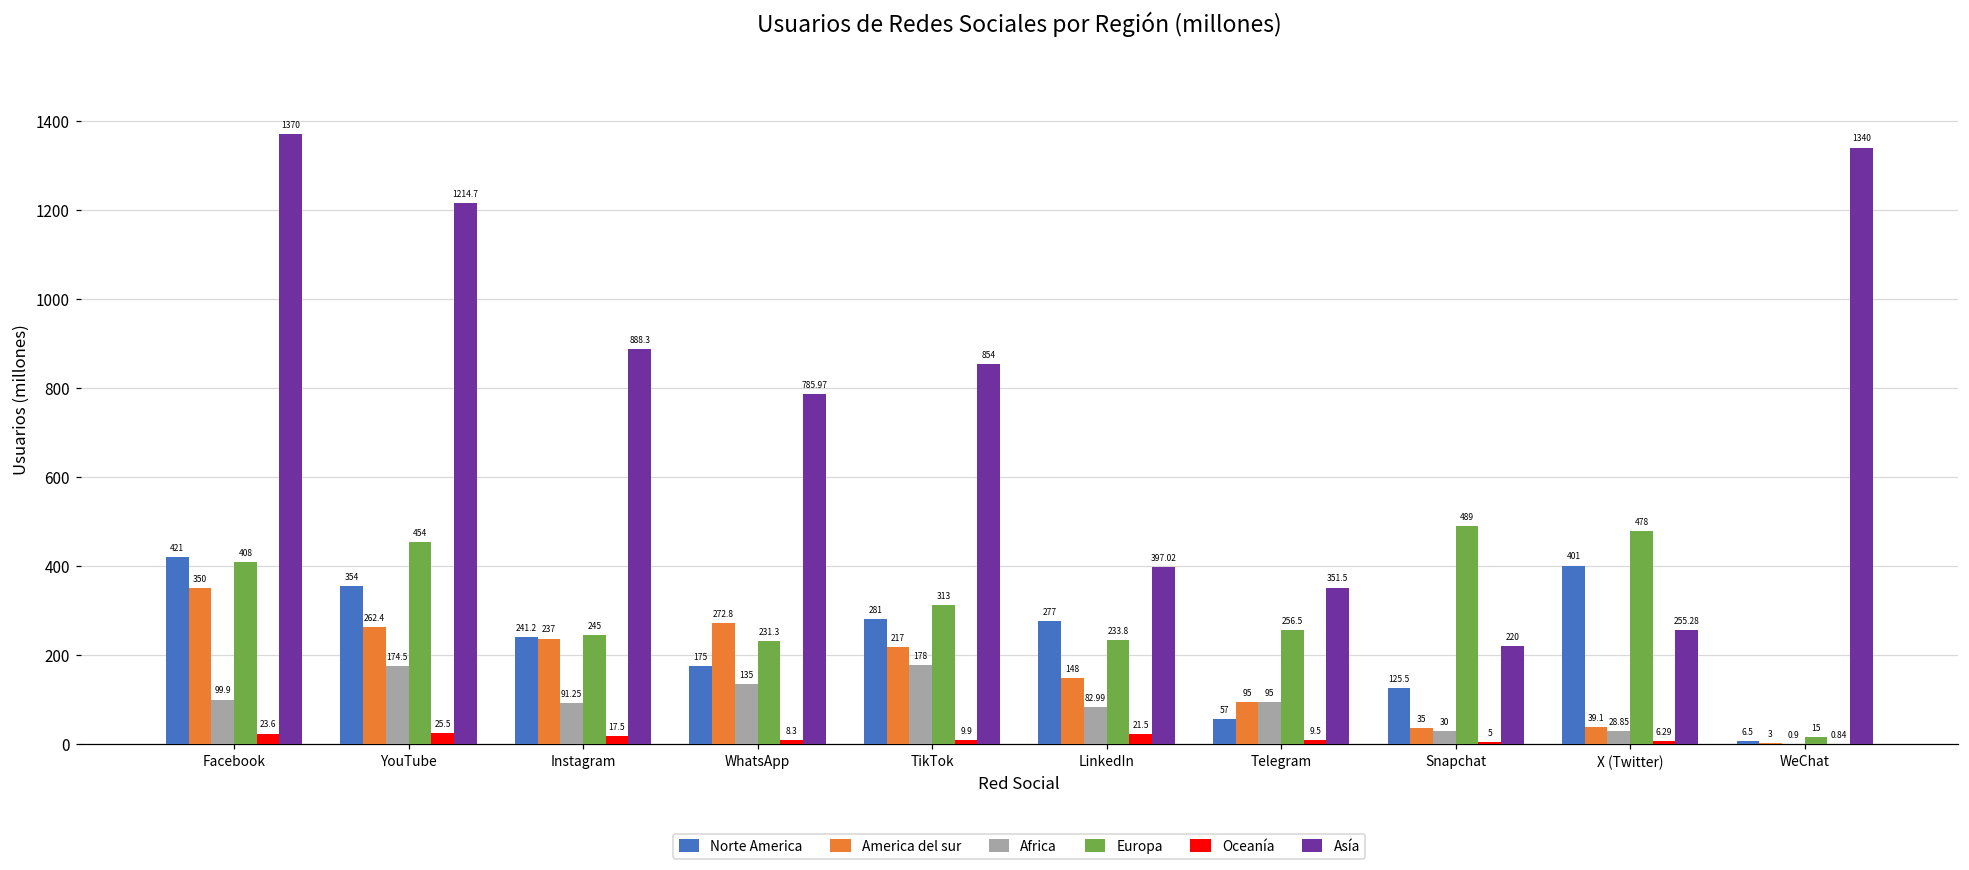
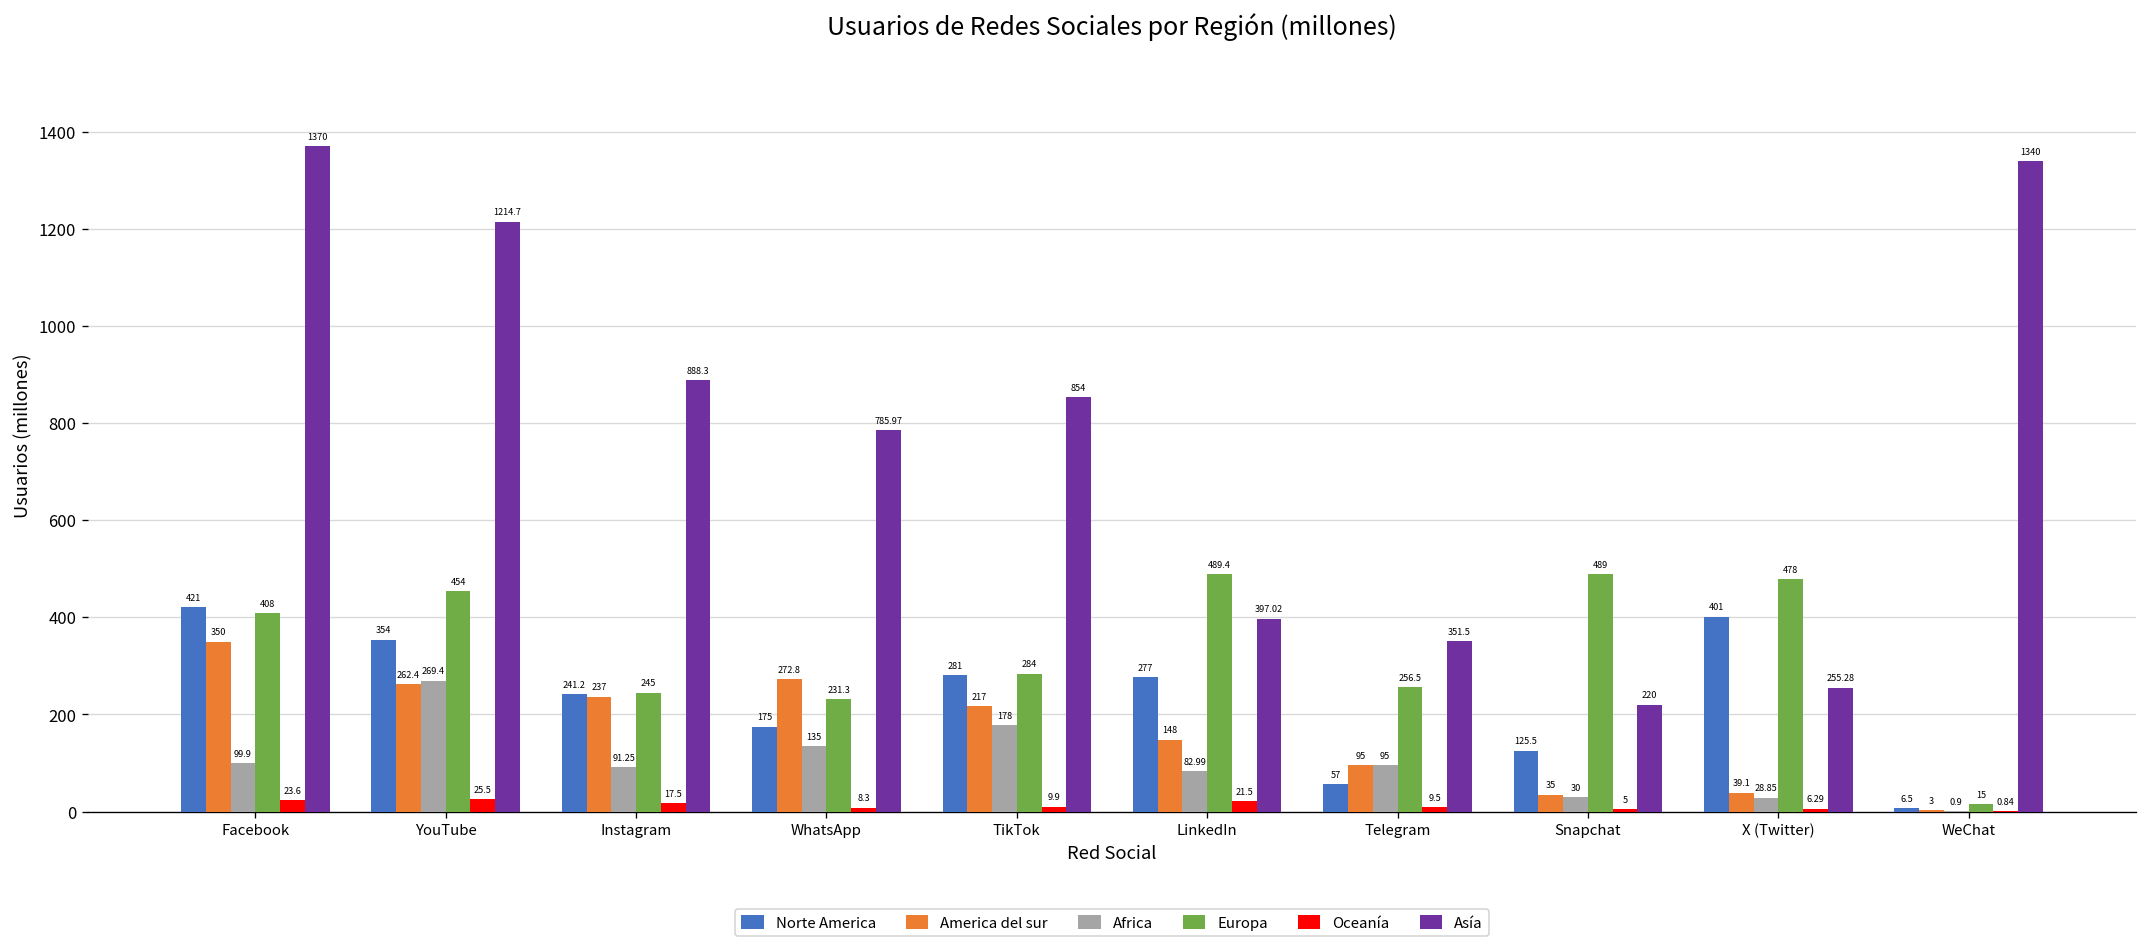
  {
    "Norte America": {
      "Facebook": 421,
      "YouTube": 354,
      "Instagram": 241.2,
      "WhatsApp": 175,
      "TikTok": 281,
      "LinkedIn": 277,
      "Telegram": 57,
      "Snapchat": 125.5,
      "X (Twitter)": 401,
      "WeChat": 6.5
    },
    "America del sur": {
      "Facebook": 350,
      "YouTube": 262.4,
      "Instagram": 237,
      "WhatsApp": 272.8,
      "TikTok": 217,
      "LinkedIn": 148,
      "Telegram": 95,
      "Snapchat": 35,
      "X (Twitter)": 39.1,
      "WeChat": 3
    },
    "Africa": {
      "Facebook": 99.9,
-     "YouTube": 174.5,
+     "YouTube": 269.4,
      "Instagram": 91.25,
      "WhatsApp": 135,
      "TikTok": 178,
      "LinkedIn": 82.99,
      "Telegram": 95,
      "Snapchat": 30,
      "X (Twitter)": 28.85,
      "WeChat": 0.9
    },
    "Europa": {
      "Facebook": 408,
      "YouTube": 454,
      "Instagram": 245,
      "WhatsApp": 231.3,
-     "TikTok": 313,
-     "LinkedIn": 233.8,
+     "TikTok": 284,
+     "LinkedIn": 489.4,
      "Telegram": 256.5,
      "Snapchat": 489,
      "X (Twitter)": 478,
      "WeChat": 15
    },
    "Oceanía": {
      "Facebook": 23.6,
      "YouTube": 25.5,
      "Instagram": 17.5,
      "WhatsApp": 8.3,
      "TikTok": 9.9,
      "LinkedIn": 21.5,
      "Telegram": 9.5,
      "Snapchat": 5,
      "X (Twitter)": 6.29,
      "WeChat": 0.84
    },
    "Asía": {
      "Facebook": 1370,
      "YouTube": 1214.7,
      "Instagram": 888.3,
      "WhatsApp": 785.97,
      "TikTok": 854,
      "LinkedIn": 397.02,
      "Telegram": 351.5,
      "Snapchat": 220,
      "X (Twitter)": 255.28,
      "WeChat": 1340
    }
  }
